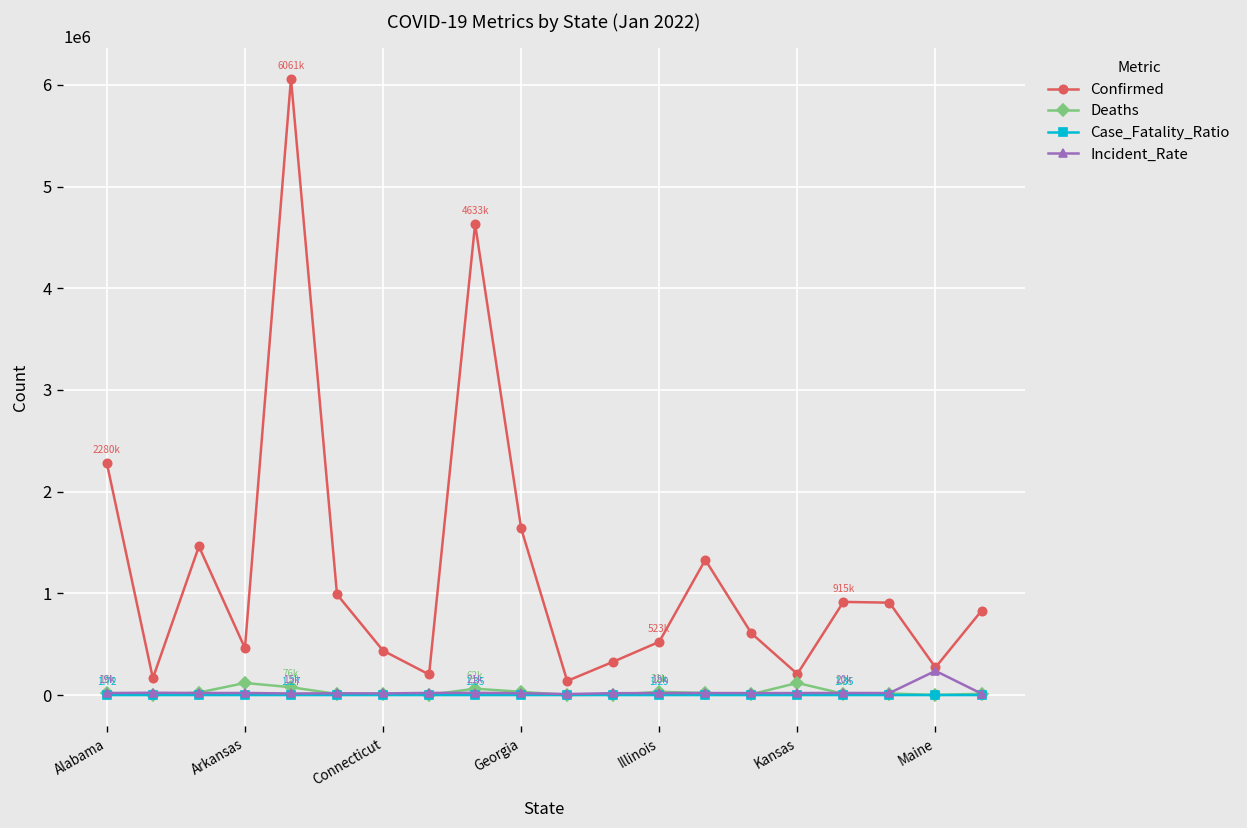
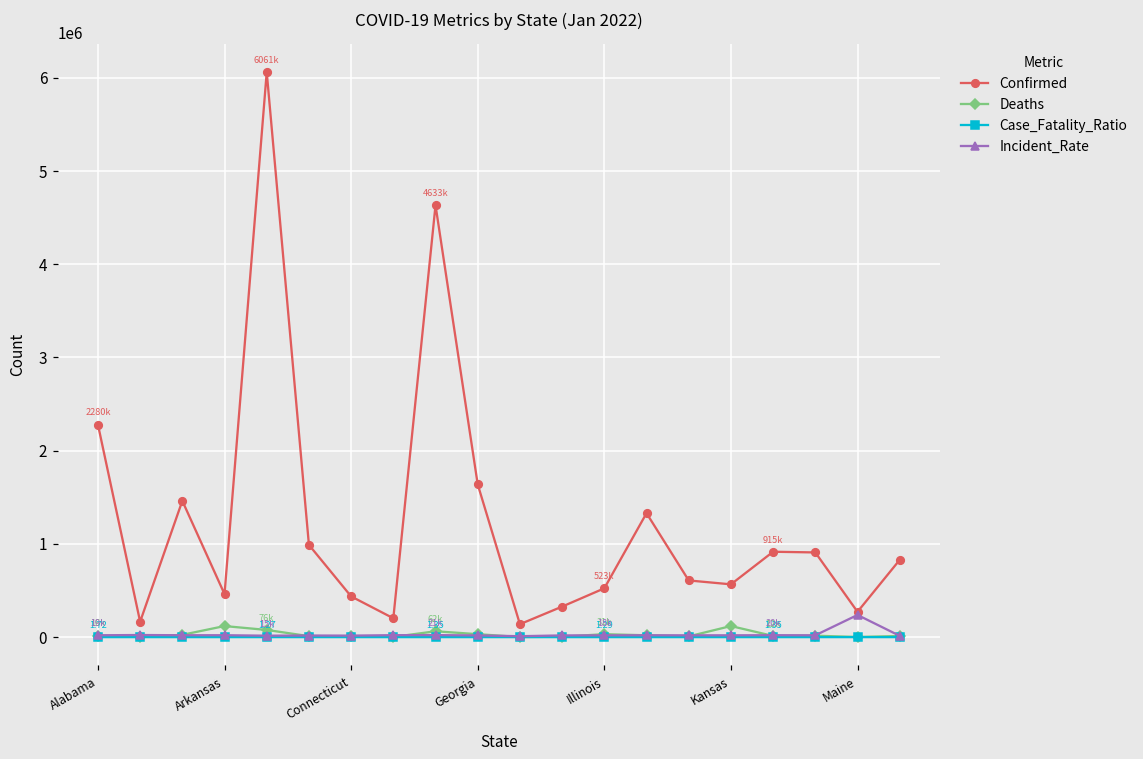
  {
    "Confirmed": {
      "Arkansas": 500000,
      "Connecticut": 400000,
      "Georgia": 1600000,
-     "Kansas": 200000,
+     "Kansas": 600000,
      "Maine": 300000
    },
    "Deaths": {
      "Arkansas": 100000,
      "Kansas": 100000
    },
    "Incident_Rate": {
      "Maine": 200000
    }
  }
